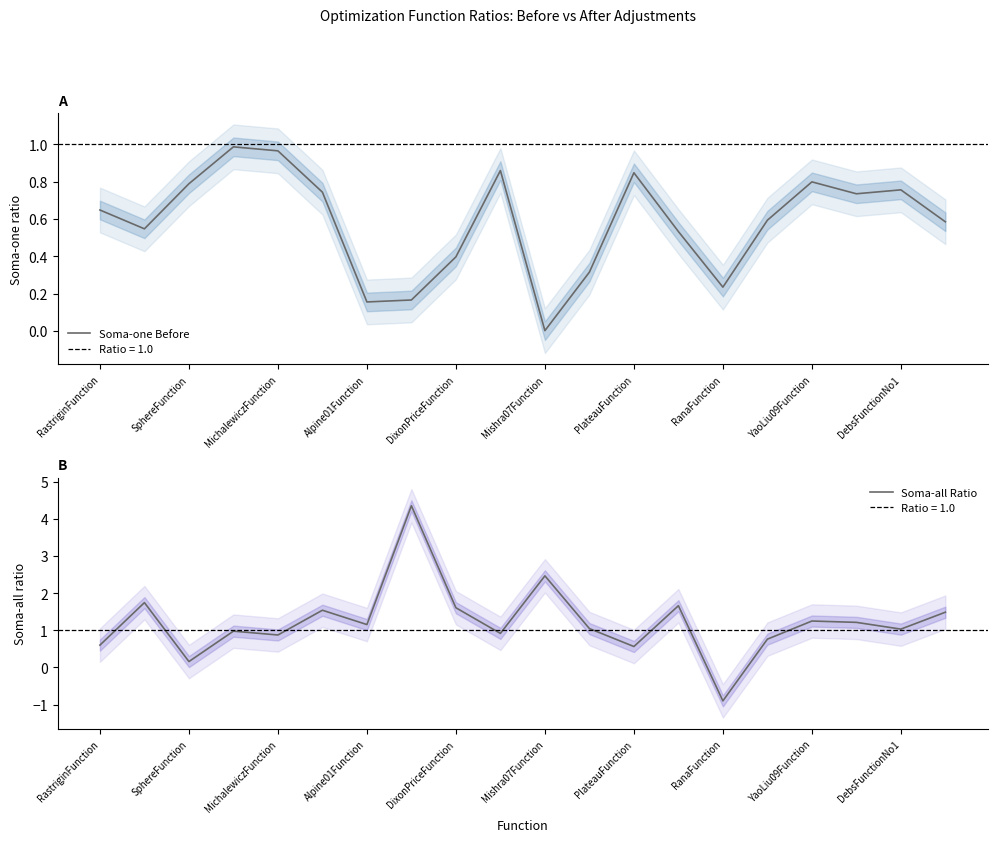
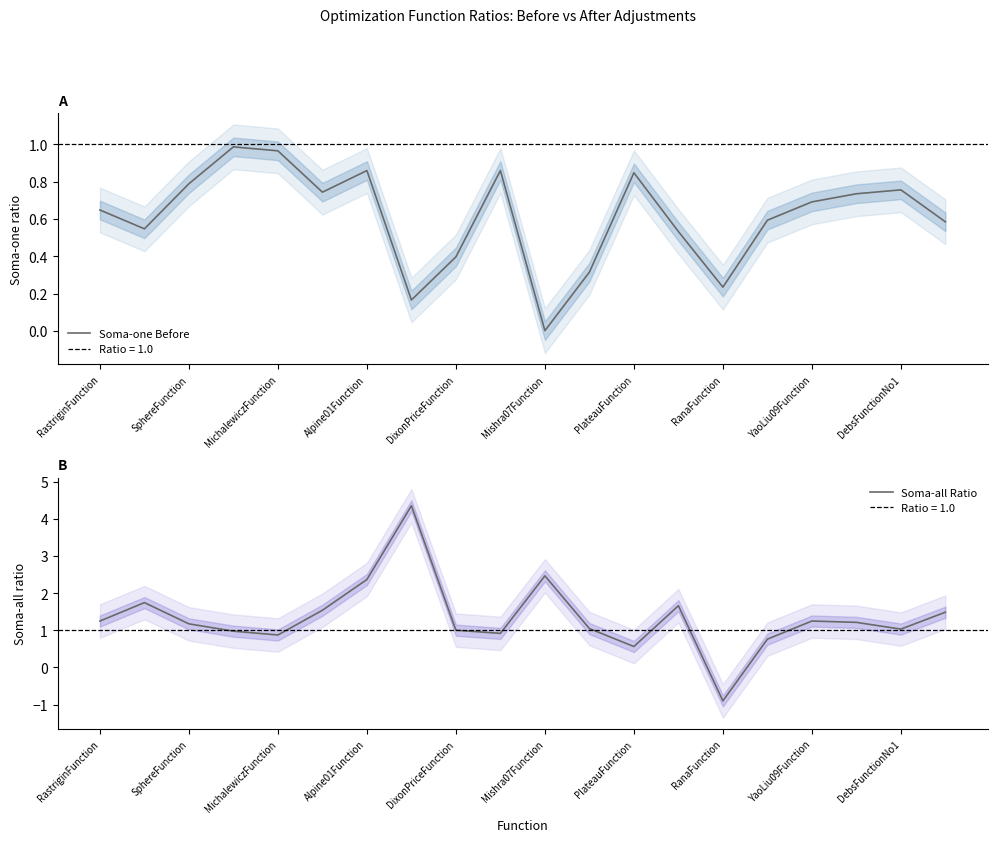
  {
    "A": {
      "Soma-one Before": {
        "RastriginFunction": 0.65,
        "SphereFunction": 0.79,
        "MichalewiczFunction": 0.97,
-       "Alpine01Function": 0.16,
+       "Alpine01Function": 0.86,
        "DixonPriceFunction": 0.40,
        "Mishra07Function": 0.00,
        "PlateauFunction": 0.85,
        "RanaFunction": 0.23,
-       "YaoLiu09Function": 0.80,
+       "YaoLiu09Function": 0.69,
        "DebsFunctionNo1": 0.76
      }
    },
    "B": {
      "Soma-all Ratio": {
-       "RastriginFunction": 0.6,
-       "SphereFunction": 0.2,
+       "RastriginFunction": 1.2,
+       "SphereFunction": 1.2,
        "MichalewiczFunction": 0.9,
-       "Alpine01Function": 1.2,
-       "DixonPriceFunction": 1.6,
+       "Alpine01Function": 2.4,
+       "DixonPriceFunction": 1.0,
        "Mishra07Function": 2.5,
        "PlateauFunction": 0.6,
        "RanaFunction": -0.9,
        "YaoLiu09Function": 1.2,
        "DebsFunctionNo1": 1.0
      }
    }
  }
